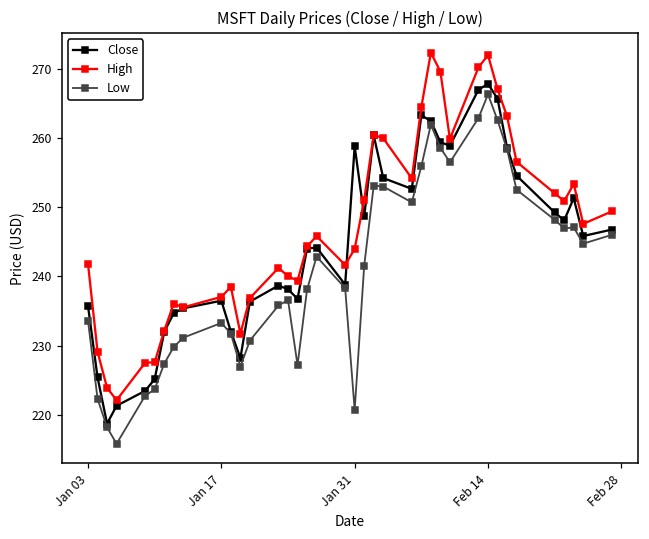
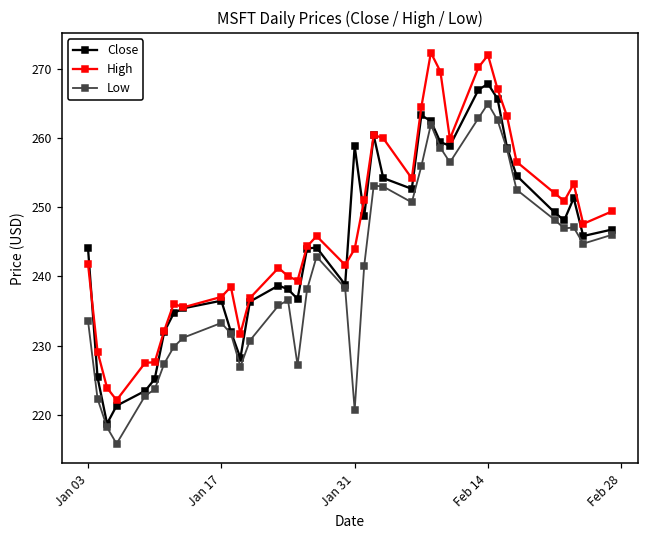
  {
    "Close": {
-     "Jan 03": 236,
+     "Jan 03": 244,
      "Jan 17": 236,
      "Jan 31": 259,
      "Feb 14": 268
    },
    "High": {
      "Jan 03": 242,
      "Jan 17": 237,
      "Jan 31": 244,
      "Feb 14": 272
    },
    "Low": {
      "Jan 03": 234,
      "Jan 17": 233,
      "Jan 31": 221,
-     "Feb 14": 266
+     "Feb 14": 265
    }
  }
